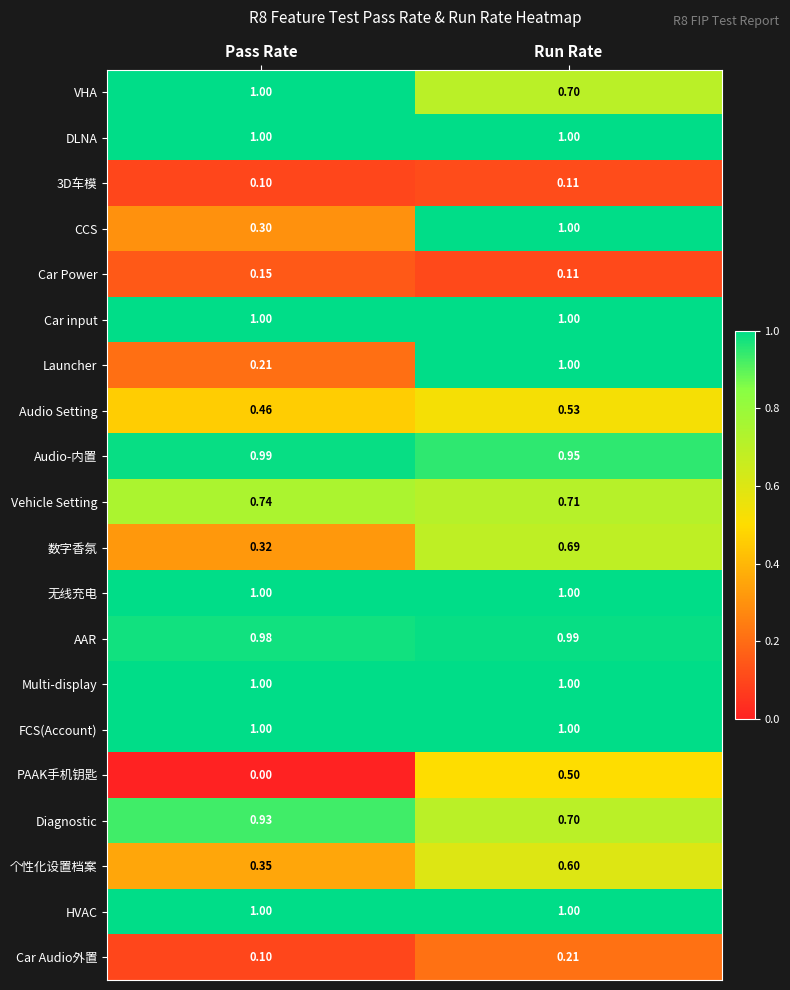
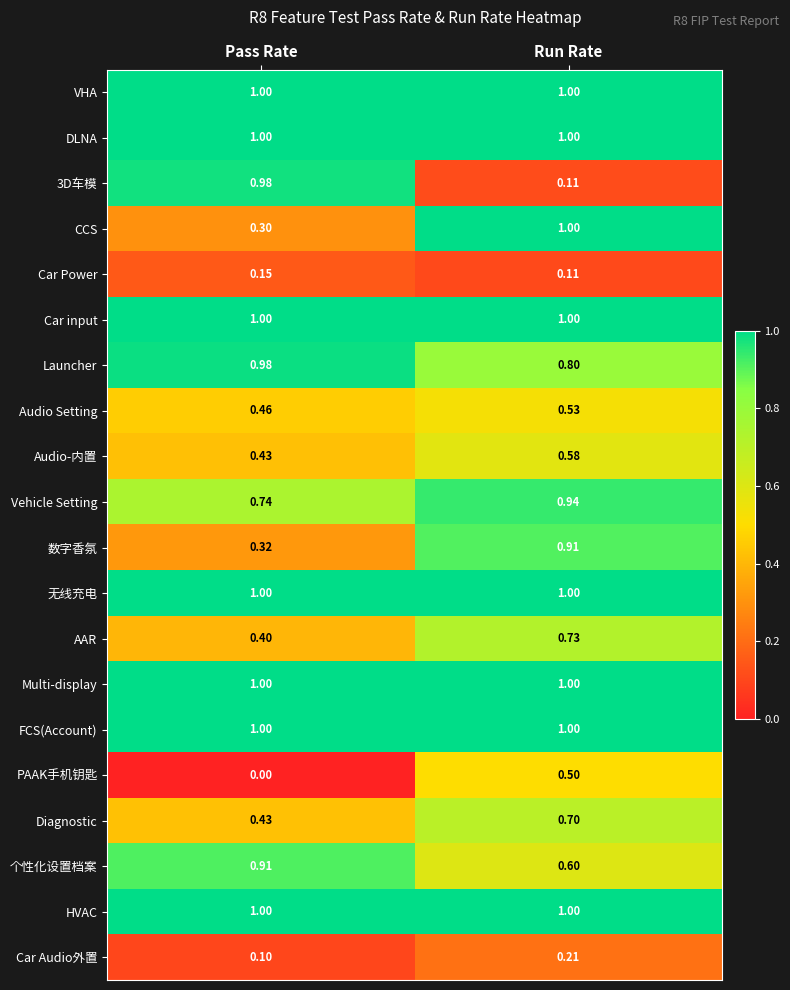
  {
    "VHA": {
      "Pass Rate": 1.00,
-     "Run Rate": 0.70
+     "Run Rate": 1.00
    },
    "DLNA": {
      "Pass Rate": 1.00,
      "Run Rate": 1.00
    },
    "3D车模": {
-     "Pass Rate": 0.10,
+     "Pass Rate": 0.98,
      "Run Rate": 0.11
    },
    "CCS": {
      "Pass Rate": 0.30,
      "Run Rate": 1.00
    },
    "Car Power": {
      "Pass Rate": 0.15,
      "Run Rate": 0.11
    },
    "Car input": {
      "Pass Rate": 1.00,
      "Run Rate": 1.00
    },
    "Launcher": {
-     "Pass Rate": 0.21,
-     "Run Rate": 1.00
+     "Pass Rate": 0.98,
+     "Run Rate": 0.80
    },
    "Audio Setting": {
      "Pass Rate": 0.46,
      "Run Rate": 0.53
    },
    "Audio-内置": {
-     "Pass Rate": 0.99,
-     "Run Rate": 0.95
+     "Pass Rate": 0.43,
+     "Run Rate": 0.58
    },
    "Vehicle Setting": {
      "Pass Rate": 0.74,
-     "Run Rate": 0.71
+     "Run Rate": 0.94
    },
    "数字香氛": {
      "Pass Rate": 0.32,
-     "Run Rate": 0.69
+     "Run Rate": 0.91
    },
    "无线充电": {
      "Pass Rate": 1.00,
      "Run Rate": 1.00
    },
    "AAR": {
-     "Pass Rate": 0.98,
-     "Run Rate": 0.99
+     "Pass Rate": 0.40,
+     "Run Rate": 0.73
    },
    "Multi-display": {
      "Pass Rate": 1.00,
      "Run Rate": 1.00
    },
    "FCS(Account)": {
      "Pass Rate": 1.00,
      "Run Rate": 1.00
    },
    "PAAK手机钥匙": {
      "Pass Rate": 0.00,
      "Run Rate": 0.50
    },
    "Diagnostic": {
-     "Pass Rate": 0.93,
+     "Pass Rate": 0.43,
      "Run Rate": 0.70
    },
    "个性化设置档案": {
-     "Pass Rate": 0.35,
+     "Pass Rate": 0.91,
      "Run Rate": 0.60
    },
    "HVAC": {
      "Pass Rate": 1.00,
      "Run Rate": 1.00
    },
    "Car Audio外置": {
      "Pass Rate": 0.10,
      "Run Rate": 0.21
    }
  }
